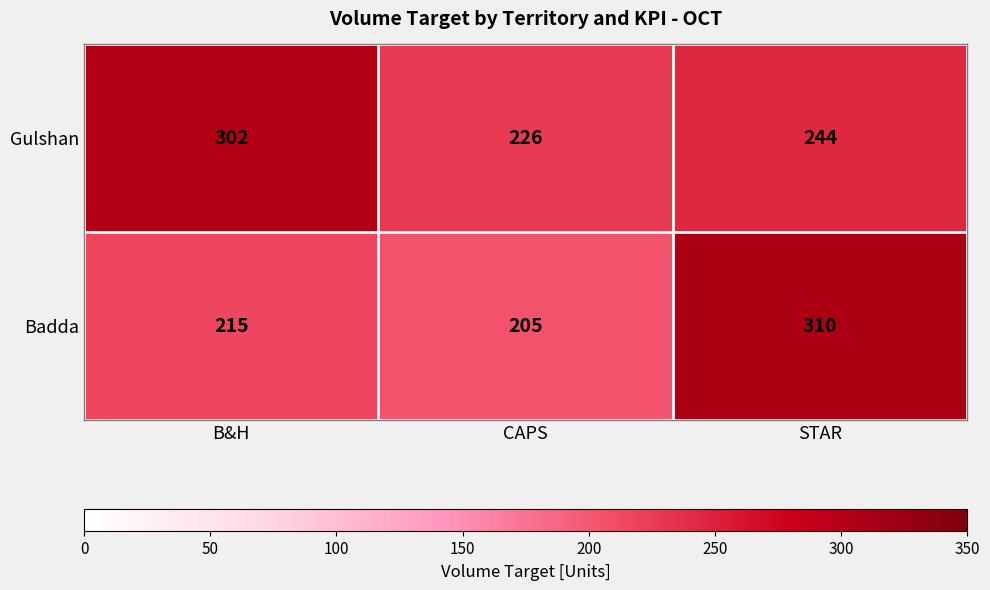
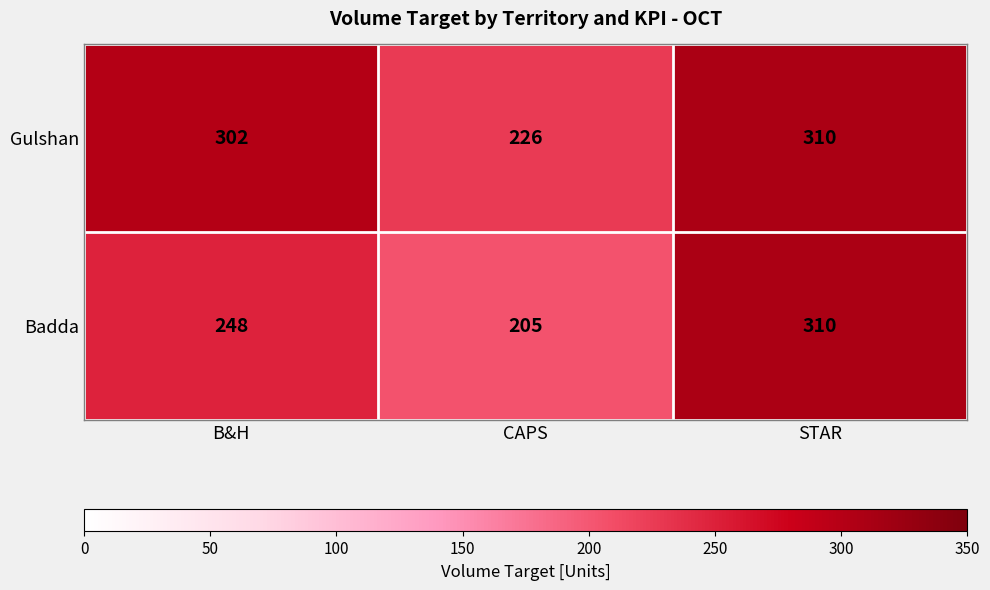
  {
    "Gulshan": {
      "B&H": 302,
      "CAPS": 226,
-     "STAR": 244
+     "STAR": 310
    },
    "Badda": {
-     "B&H": 215,
+     "B&H": 248,
      "CAPS": 205,
      "STAR": 310
    }
  }
